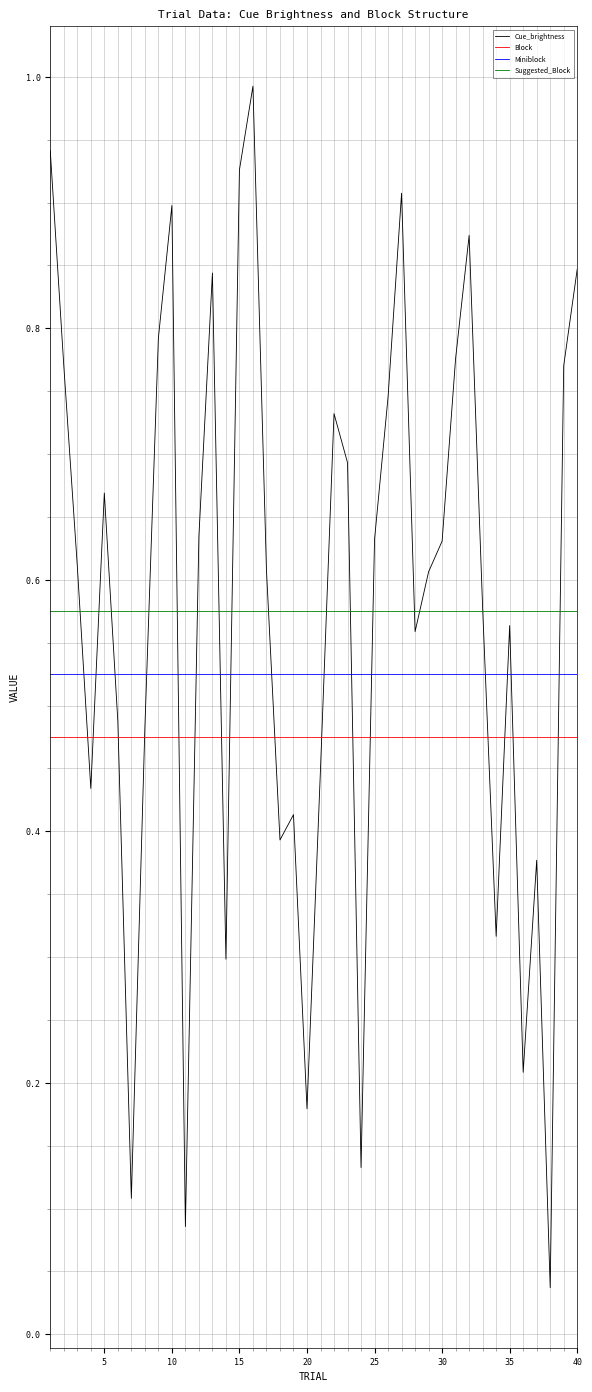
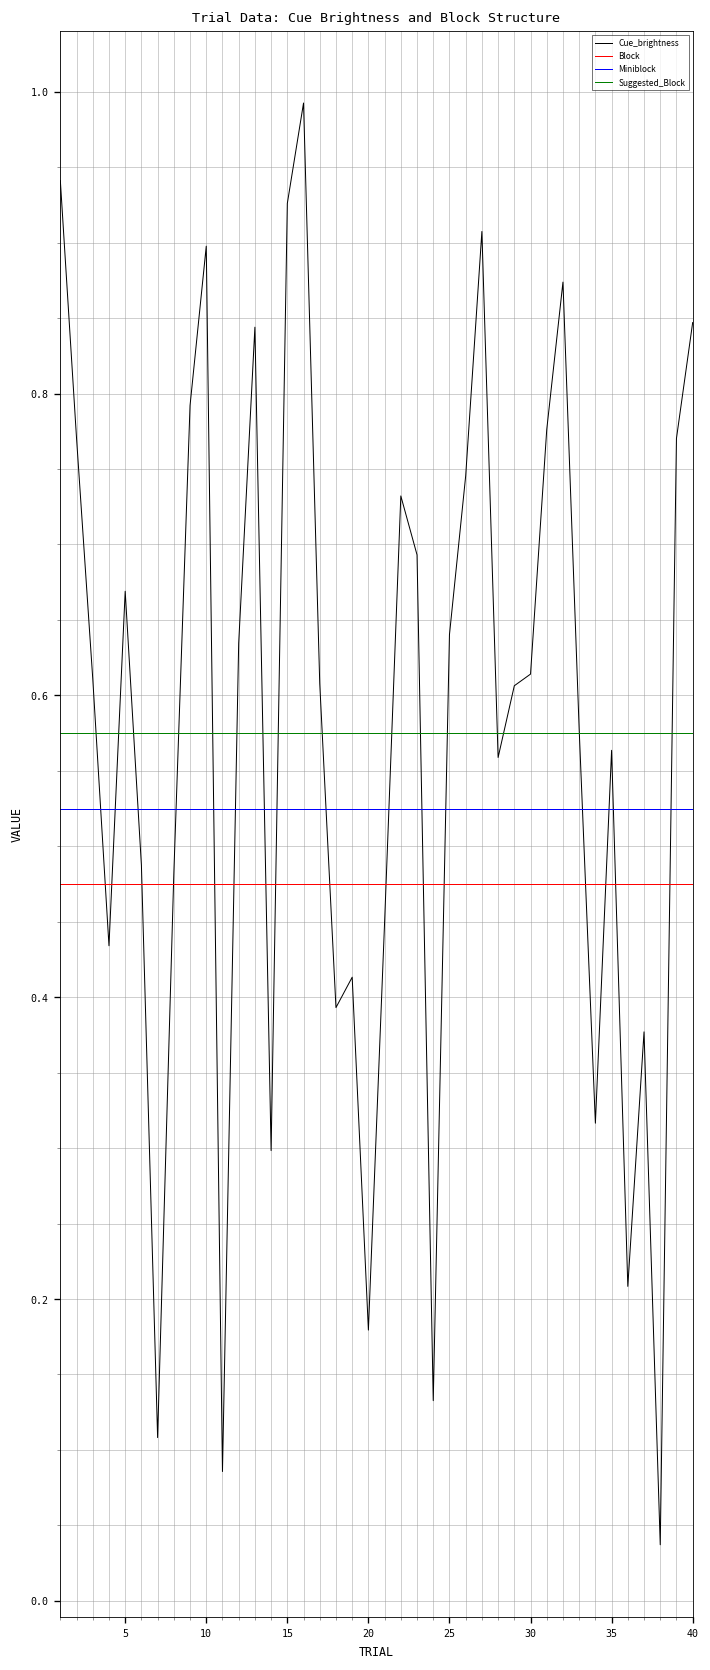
  {
    "Cue_brightness": {
      "5": 0.669,
      "10": 0.898,
      "15": 0.926,
      "20": 0.179,
-     "25": 0.632,
-     "30": 0.631,
+     "25": 0.640,
+     "30": 0.614,
      "35": 0.564,
      "40": 0.847
    },
    "Block": {
      "5": 0.475,
      "10": 0.475,
      "15": 0.475,
      "20": 0.475,
      "25": 0.475,
      "30": 0.475,
      "35": 0.475,
      "40": 0.475
    },
    "Miniblock": {
      "5": 0.525,
      "10": 0.525,
      "15": 0.525,
      "20": 0.525,
      "25": 0.525,
      "30": 0.525,
      "35": 0.525,
      "40": 0.525
    },
    "Suggested_Block": {
      "5": 0.575,
      "10": 0.575,
      "15": 0.575,
      "20": 0.575,
      "25": 0.575,
      "30": 0.575,
      "35": 0.575,
      "40": 0.575
    }
  }
